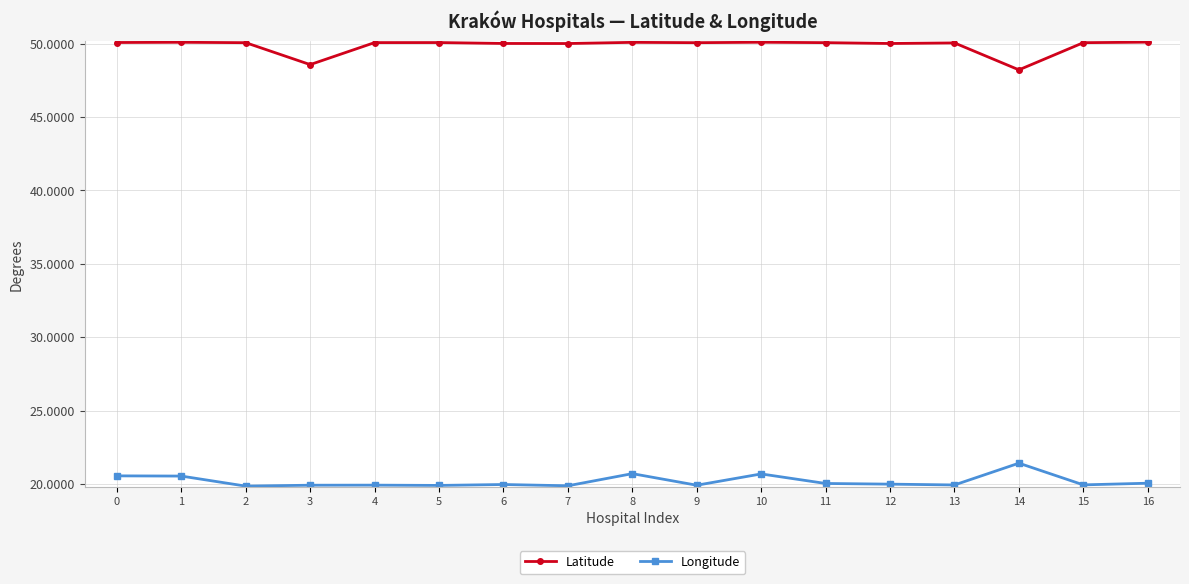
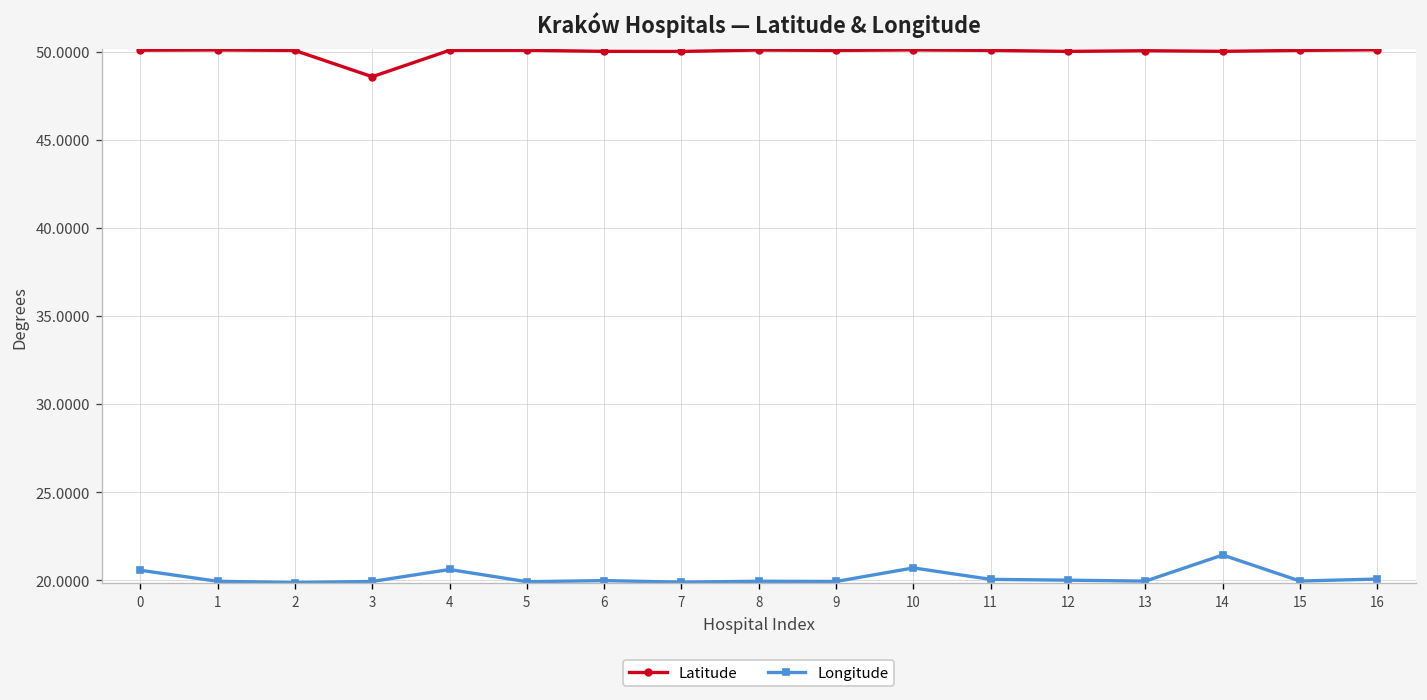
  {
    "Latitude": {
      "0": 50.1,
      "1": 50.1,
      "2": 50.1,
      "3": 48.6,
      "4": 50.1,
      "5": 50.1,
      "6": 50.0,
      "7": 50.0,
      "8": 50.1,
      "9": 50.1,
      "10": 50.1,
      "11": 50.1,
      "12": 50.0,
      "13": 50.0,
-     "14": 48.2,
+     "14": 50.0,
      "15": 50.1,
      "16": 50.1
    },
    "Longitude": {
      "0": 20.6,
-     "1": 20.5,
+     "1": 19.9,
      "2": 19.9,
      "3": 19.9,
-     "4": 19.9,
+     "4": 20.6,
      "5": 19.9,
      "6": 20.0,
      "7": 19.9,
-     "8": 20.7,
+     "8": 19.9,
      "9": 19.9,
      "10": 20.7,
      "11": 20.0,
      "12": 20.0,
      "13": 19.9,
      "14": 21.4,
      "15": 20.0,
      "16": 20.1
    }
  }
